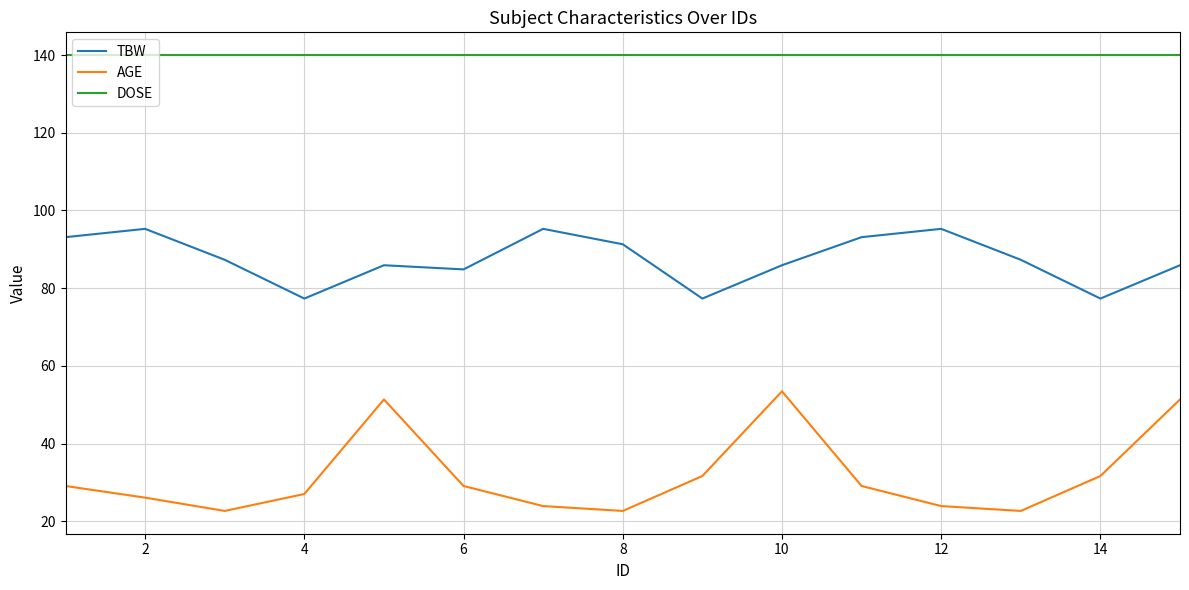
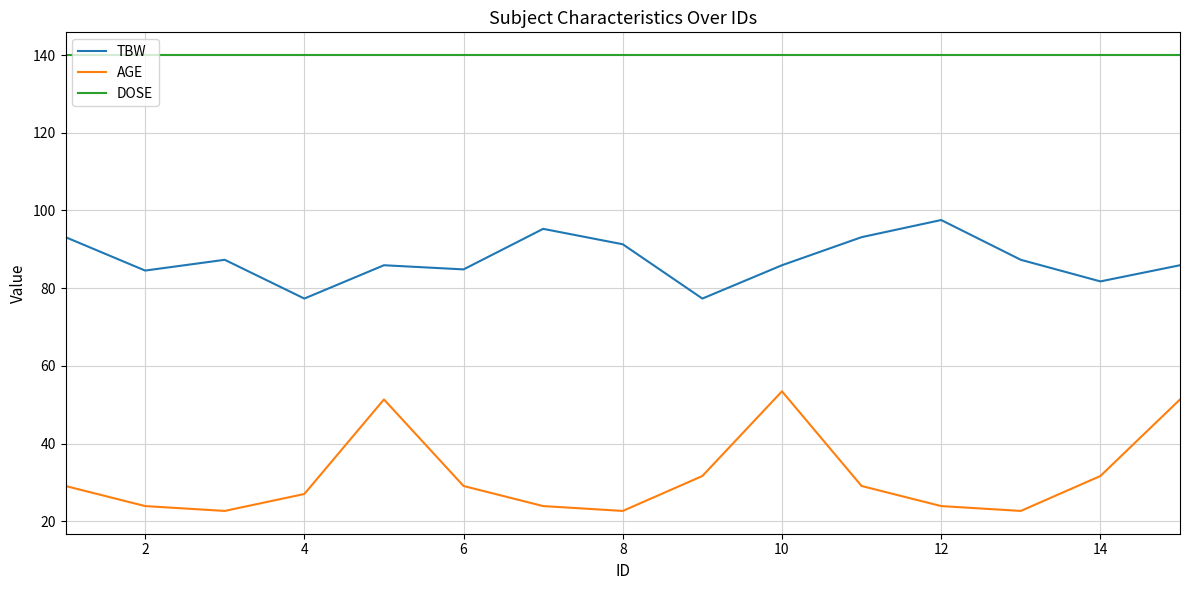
  {
    "TBW": {
-     "2": 95,
+     "2": 85,
      "4": 77,
      "6": 85,
      "8": 91,
      "10": 86,
-     "12": 95,
-     "14": 77
+     "12": 98,
+     "14": 82
    },
    "AGE": {
-     "2": 26,
+     "2": 24,
      "4": 27,
      "6": 29,
      "8": 23,
      "10": 53,
      "12": 24,
      "14": 32
    },
    "DOSE": {
      "4": 140,
      "6": 140,
      "8": 140,
      "10": 140,
      "12": 140,
      "14": 140
    }
  }
